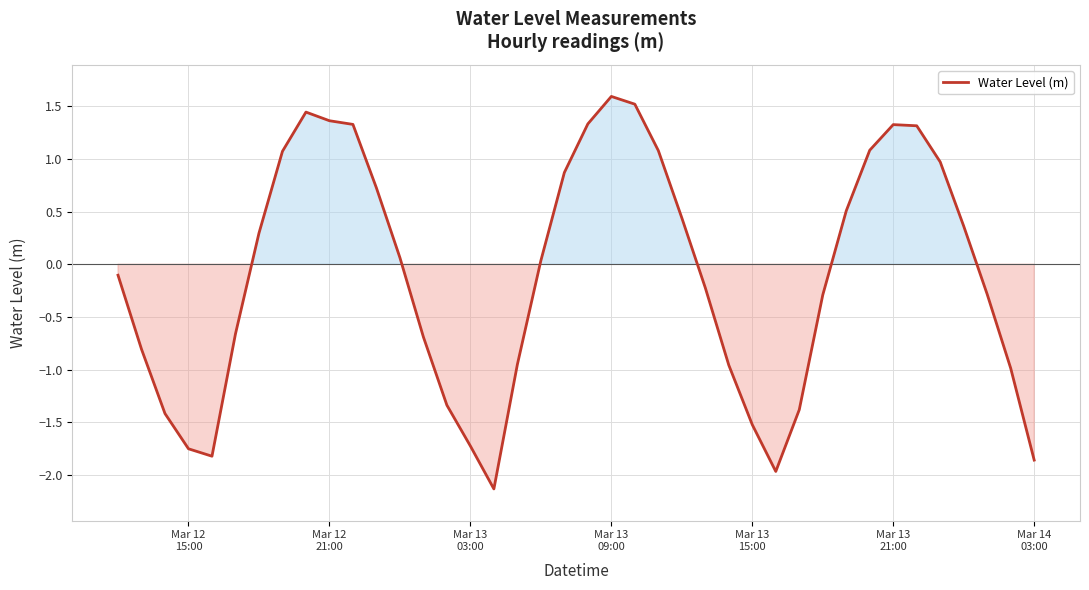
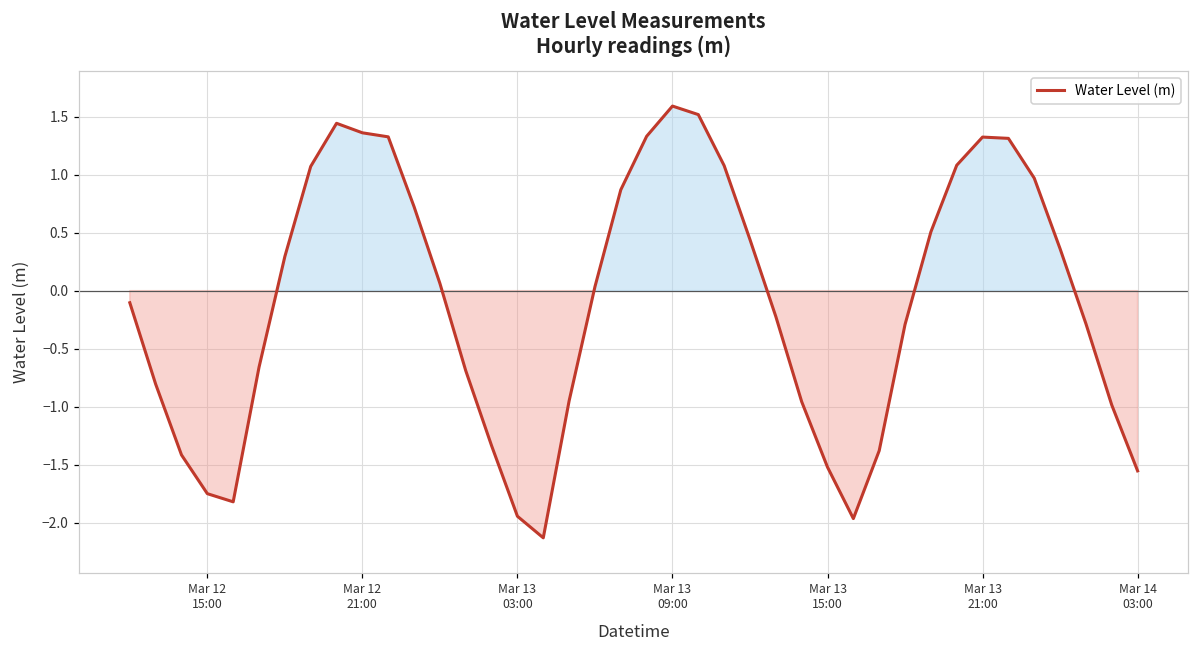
  {
    "Mar 12 15:00": -1.75,
    "Mar 12 21:00": 1.36,
-   "Mar 13 03:00": -1.72,
+   "Mar 13 03:00": -1.95,
    "Mar 13 09:00": 1.59,
    "Mar 13 15:00": -1.52,
    "Mar 13 21:00": 1.32,
-   "Mar 14 03:00": -1.86
+   "Mar 14 03:00": -1.55
  }
